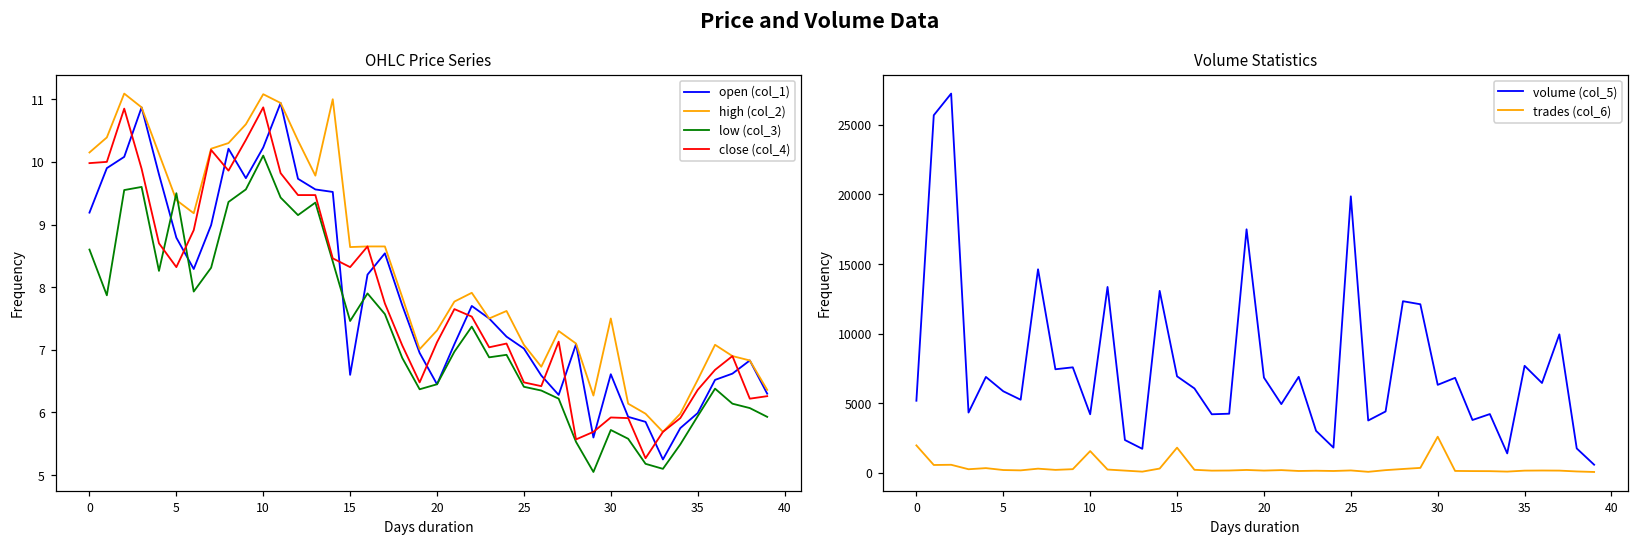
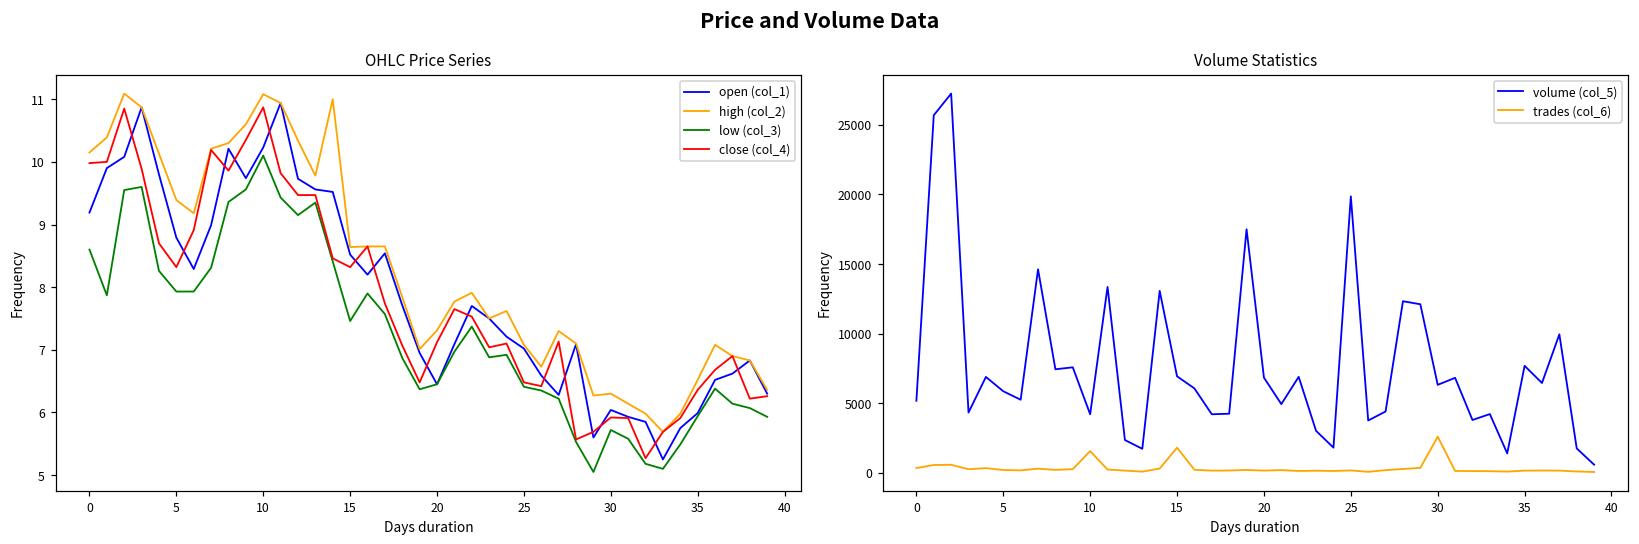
  {
    "OHLC Price Series": {
      "open (col_1)": {
        "0": 9.2,
        "5": 8.8,
        "10": 10.2,
-       "15": 6.6,
+       "15": 8.5,
        "25": 7.0,
-       "30": 6.6,
+       "30": 6.0,
        "35": 6.0
      },
      "high (col_2)": {
        "0": 10.2,
        "5": 9.4,
        "10": 11.1,
        "15": 8.6,
        "20": 7.3,
        "25": 7.1,
-       "30": 7.5,
+       "30": 6.3,
        "35": 6.5
      },
      "low (col_3)": {
        "0": 8.6,
-       "5": 9.5,
+       "5": 7.9,
        "10": 10.1,
        "15": 7.5,
        "25": 6.4,
        "30": 5.7,
        "35": 5.9
      },
      "close (col_4)": {
        "0": 10.0,
        "5": 8.3,
        "10": 10.9,
        "15": 8.3,
        "20": 7.1,
        "25": 6.5,
        "30": 5.9,
        "35": 6.4
      }
    },
    "Volume Statistics": {
      "volume (col_5)": {
        "0": 5200,
        "5": 5900,
        "10": 4200,
        "15": 6900,
        "20": 6800,
        "25": 19900,
        "30": 6300,
        "35": 7700
      },
      "trades (col_6)": {
-       "0": 2000,
+       "0": 300,
        "5": 200,
        "10": 1600,
        "15": 1800,
        "20": 200,
        "25": 200,
        "30": 2600,
        "35": 100
      }
    }
  }
